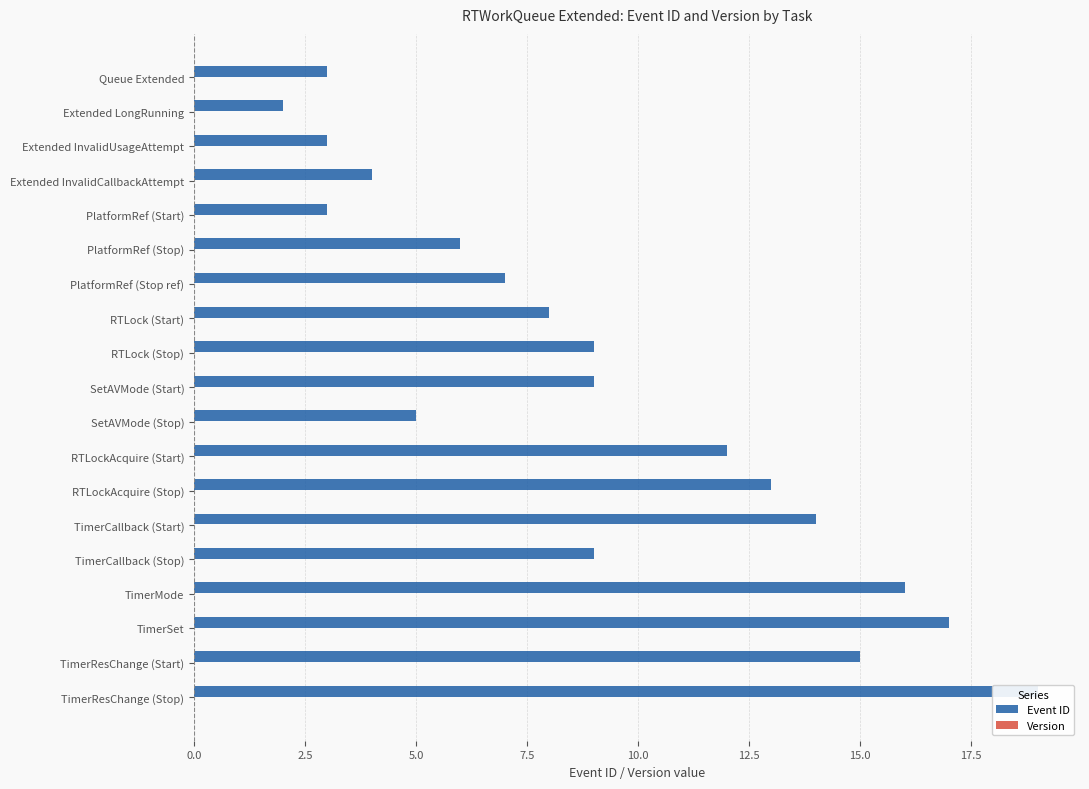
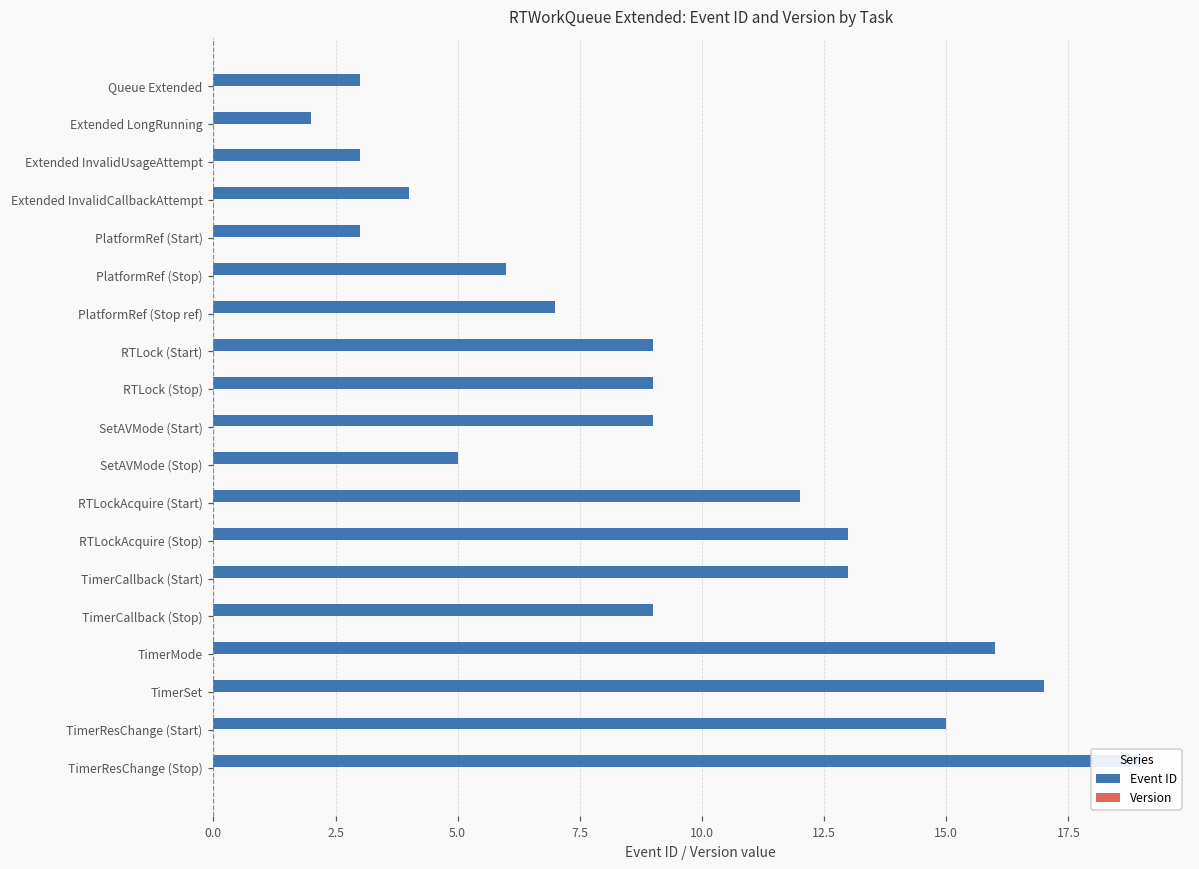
  {
    "Event ID": {
      "Queue Extended": 3,
      "Extended LongRunning": 2,
      "Extended InvalidUsageAttempt": 3,
      "Extended InvalidCallbackAttempt": 4,
      "PlatformRef (Start)": 3,
      "PlatformRef (Stop)": 6,
      "PlatformRef (Stop ref)": 7,
-     "RTLock (Start)": 8,
+     "RTLock (Start)": 9,
      "RTLock (Stop)": 9,
      "SetAVMode (Start)": 9,
      "SetAVMode (Stop)": 5,
      "RTLockAcquire (Start)": 12,
      "RTLockAcquire (Stop)": 13,
-     "TimerCallback (Start)": 14,
+     "TimerCallback (Start)": 13,
      "TimerCallback (Stop)": 9,
      "TimerMode": 16,
      "TimerSet": 17,
      "TimerResChange (Start)": 15
    },
    "Version": {
      "Queue Extended": 0,
      "Extended LongRunning": 0,
      "Extended InvalidUsageAttempt": 0,
      "Extended InvalidCallbackAttempt": 0,
      "PlatformRef (Start)": 0,
      "PlatformRef (Stop)": 0,
      "PlatformRef (Stop ref)": 0,
      "RTLock (Start)": 0,
      "RTLock (Stop)": 0,
      "SetAVMode (Start)": 0,
      "SetAVMode (Stop)": 0,
      "RTLockAcquire (Start)": 0,
      "RTLockAcquire (Stop)": 0,
      "TimerCallback (Start)": 0,
      "TimerCallback (Stop)": 0,
      "TimerMode": 0,
      "TimerSet": 0,
      "TimerResChange (Start)": 0,
      "TimerResChange (Stop)": 0
    }
  }
